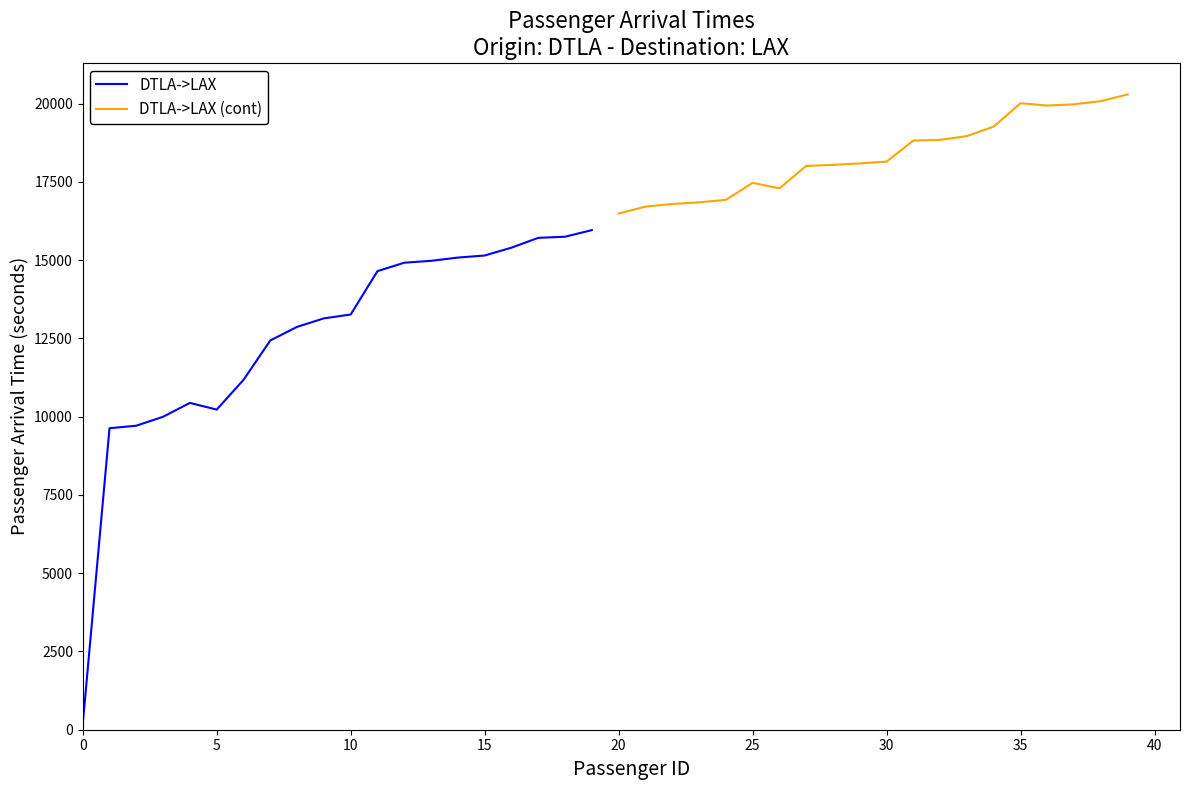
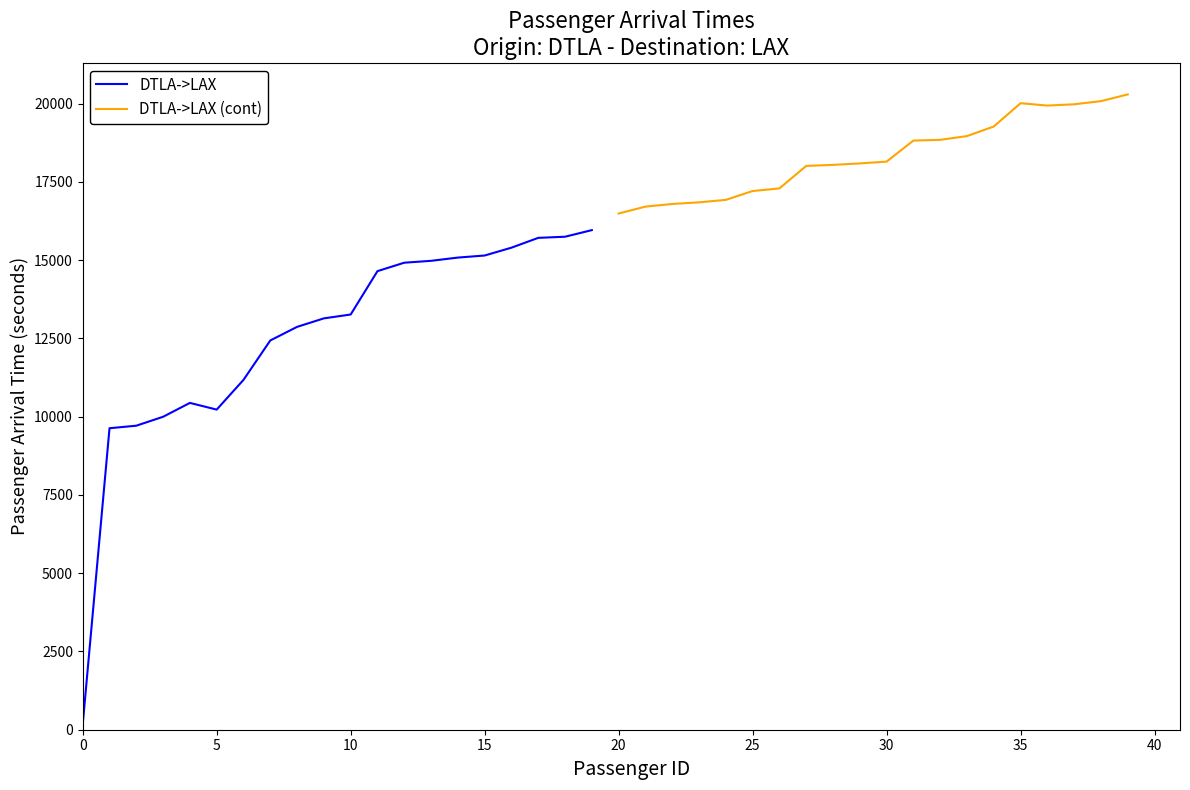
  {
    "DTLA->LAX": {
      "0": 200,
      "5": 10200,
      "10": 13300,
      "15": 15200
    },
    "DTLA->LAX (cont)": {
      "20": 16500,
-     "25": 17500,
+     "25": 17200,
      "30": 18200,
      "35": 20000
    }
  }
